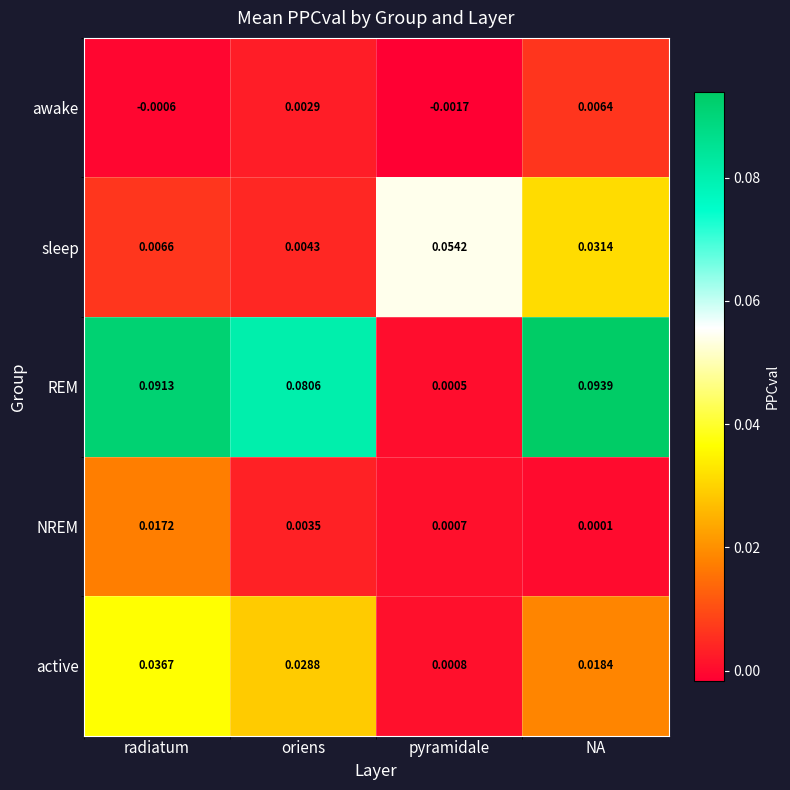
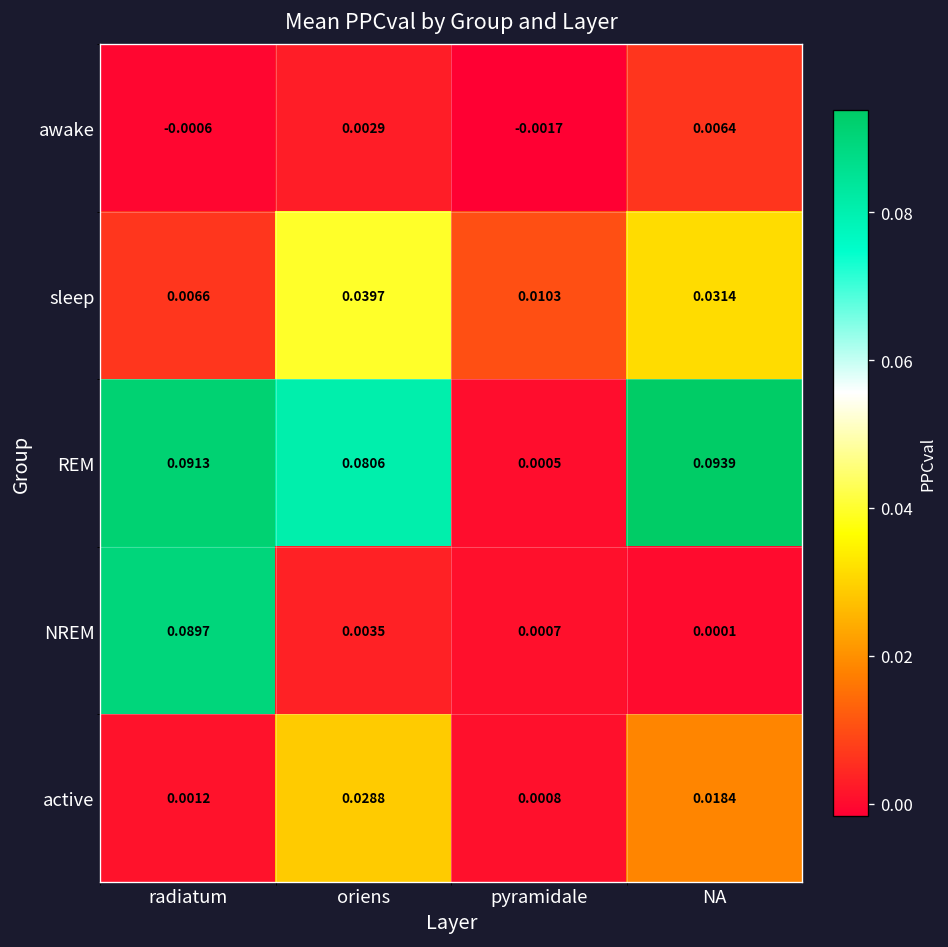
  {
    "awake": {
      "radiatum": -0.0006,
      "oriens": 0.0029,
      "pyramidale": -0.0017,
      "NA": 0.0064
    },
    "sleep": {
      "radiatum": 0.0066,
-     "oriens": 0.0043,
-     "pyramidale": 0.0542,
+     "oriens": 0.0397,
+     "pyramidale": 0.0103,
      "NA": 0.0314
    },
    "REM": {
      "radiatum": 0.0913,
      "oriens": 0.0806,
      "pyramidale": 0.0005,
      "NA": 0.0939
    },
    "NREM": {
-     "radiatum": 0.0172,
+     "radiatum": 0.0897,
      "oriens": 0.0035,
      "pyramidale": 0.0007,
      "NA": 0.0001
    },
    "active": {
-     "radiatum": 0.0367,
+     "radiatum": 0.0012,
      "oriens": 0.0288,
      "pyramidale": 0.0008,
      "NA": 0.0184
    }
  }
